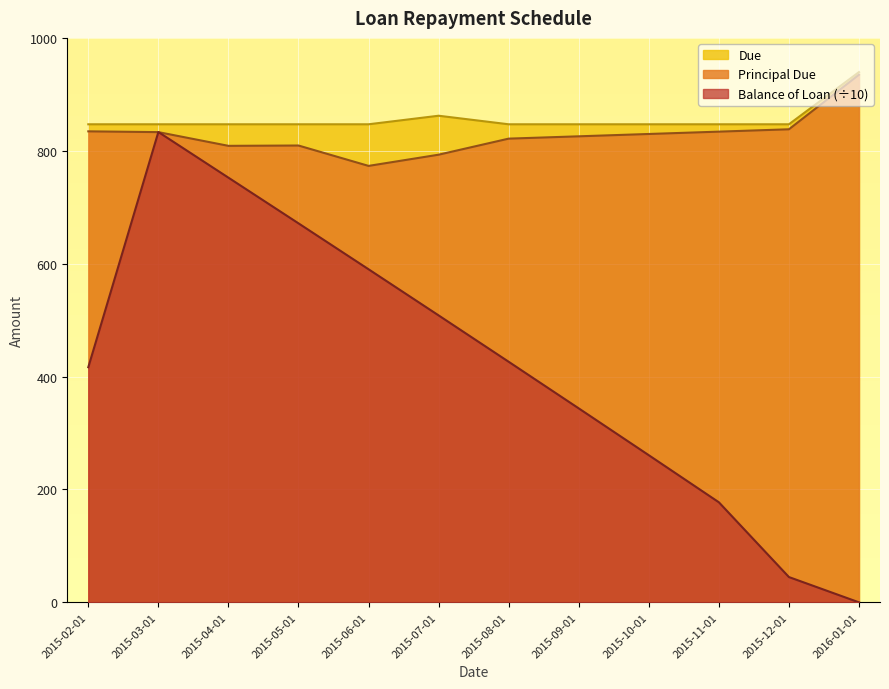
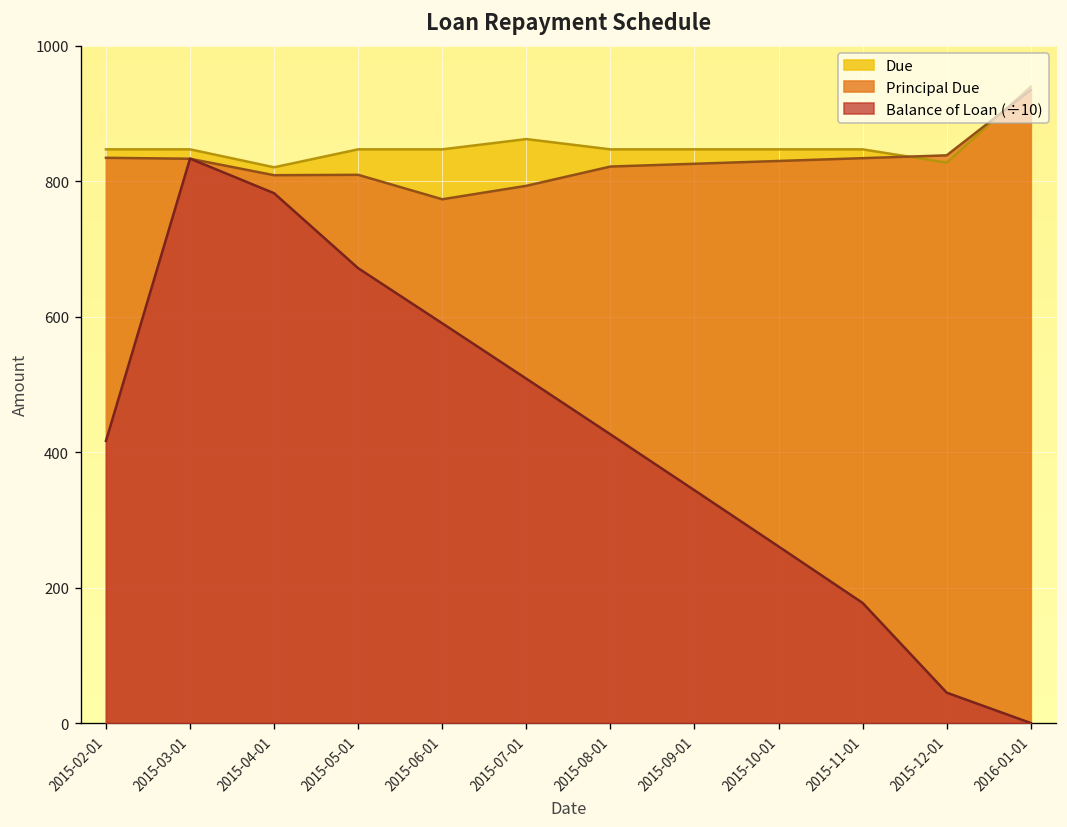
  {
    "Due": {
      "2015-02-01": 850,
      "2015-03-01": 850,
-     "2015-04-01": 850,
+     "2015-04-01": 820,
      "2015-05-01": 850,
      "2015-06-01": 850,
      "2015-07-01": 860,
      "2015-08-01": 850,
      "2015-09-01": 850,
      "2015-10-01": 850,
      "2015-11-01": 850,
-     "2015-12-01": 850
+     "2015-12-01": 830
    },
    "Principal Due": {
      "2015-02-01": 830,
      "2015-04-01": 810,
      "2015-05-01": 810,
      "2015-06-01": 770,
      "2015-07-01": 790,
      "2015-08-01": 820,
      "2015-09-01": 830,
      "2015-10-01": 830,
      "2015-11-01": 830,
      "2015-12-01": 840
    },
    "Balance of Loan (÷10)": {
      "2015-02-01": 420,
-     "2015-04-01": 750,
+     "2015-04-01": 780,
      "2015-05-01": 670,
      "2015-06-01": 590,
      "2015-07-01": 510,
      "2015-08-01": 430,
      "2015-09-01": 340,
      "2015-10-01": 260,
      "2015-11-01": 180,
      "2015-12-01": 40,
      "2016-01-01": 0
    }
  }
